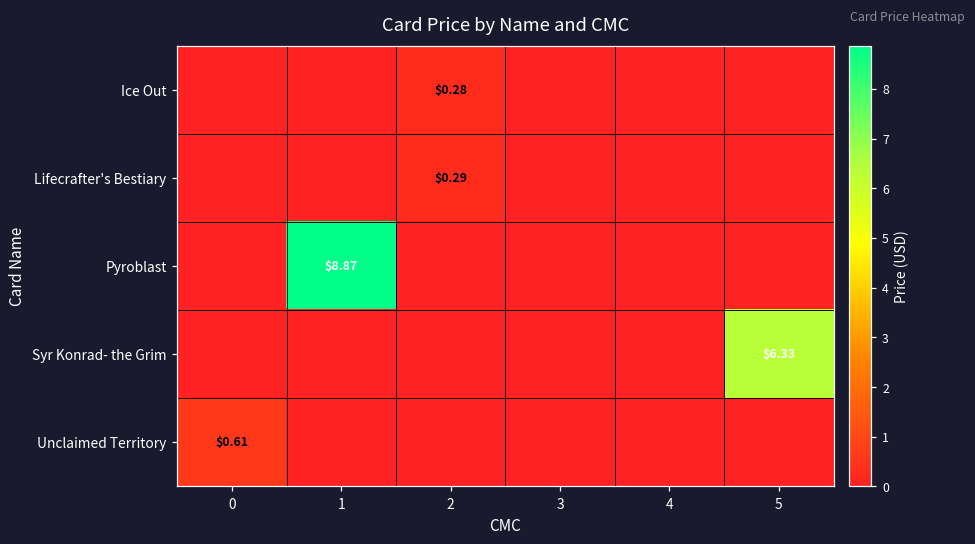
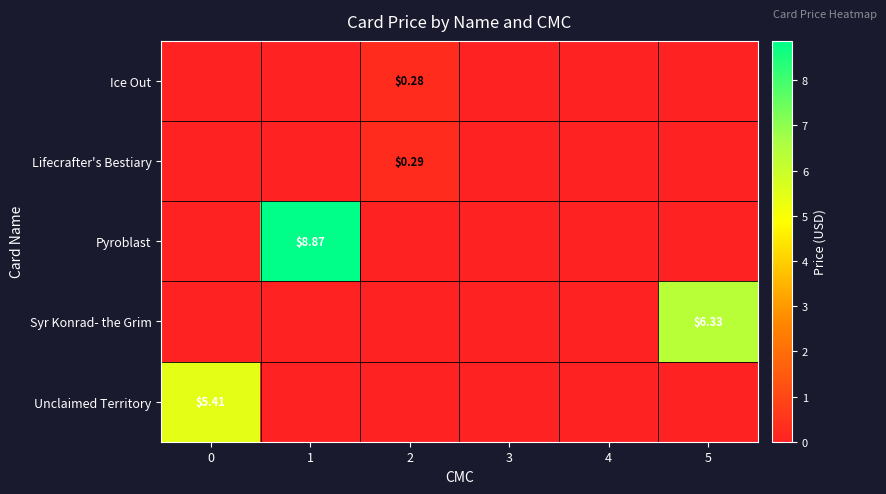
  {
    "Ice Out": {
      "2": "$0.28"
    },
    "Lifecrafter's Bestiary": {
      "2": "$0.29"
    },
    "Pyroblast": {
      "1": "$8.87"
    },
    "Syr Konrad- the Grim": {
      "5": "$6.33"
    },
    "Unclaimed Territory": {
-     "0": "$0.61"
+     "0": "$5.41"
    }
  }
